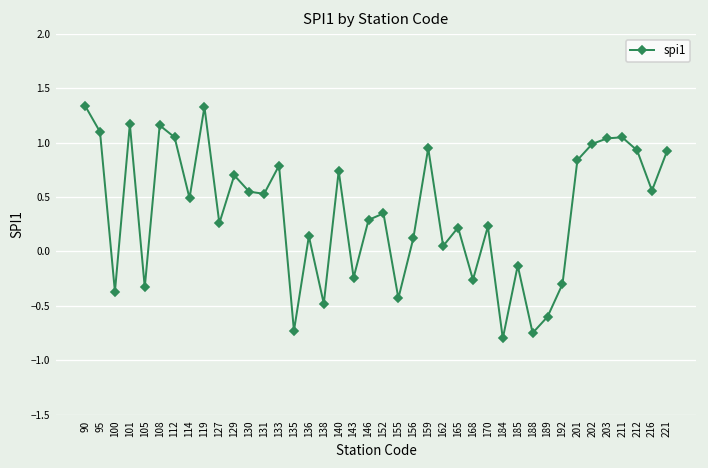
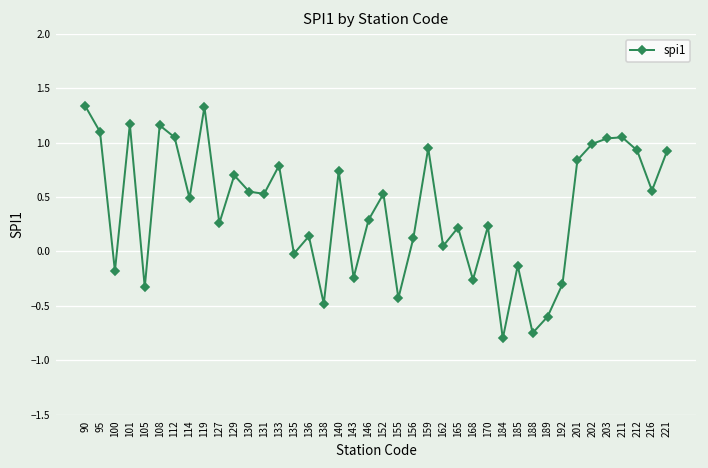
  {
    "90": 1.3,
    "95": 1.1,
-   "100": -0.4,
+   "100": -0.2,
    "101": 1.2,
    "105": -0.3,
    "108": 1.2,
    "112": 1.1,
    "114": 0.5,
    "119": 1.3,
    "127": 0.3,
    "129": 0.7,
    "130": 0.6,
    "131": 0.5,
    "133": 0.8,
-   "135": -0.7,
+   "135": 0.0,
    "136": 0.1,
    "138": -0.5,
    "140": 0.7,
    "143": -0.2,
    "146": 0.3,
-   "152": 0.4,
+   "152": 0.5,
    "155": -0.4,
    "156": 0.1,
    "159": 1.0,
    "162": 0.1,
    "165": 0.2,
    "168": -0.3,
    "170": 0.2,
    "184": -0.8,
    "185": -0.1,
    "188": -0.8,
    "189": -0.6,
    "192": -0.3,
    "201": 0.8,
    "202": 1.0,
    "203": 1.0,
    "211": 1.1,
    "212": 0.9,
    "216": 0.6,
    "221": 0.9
  }
